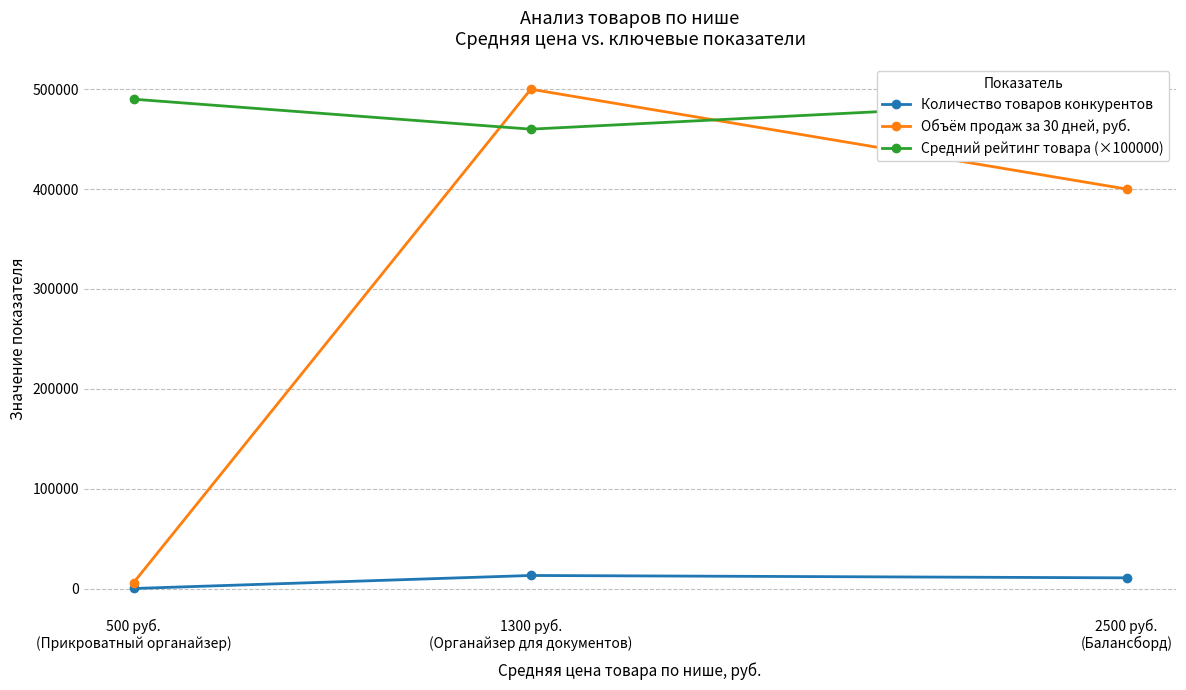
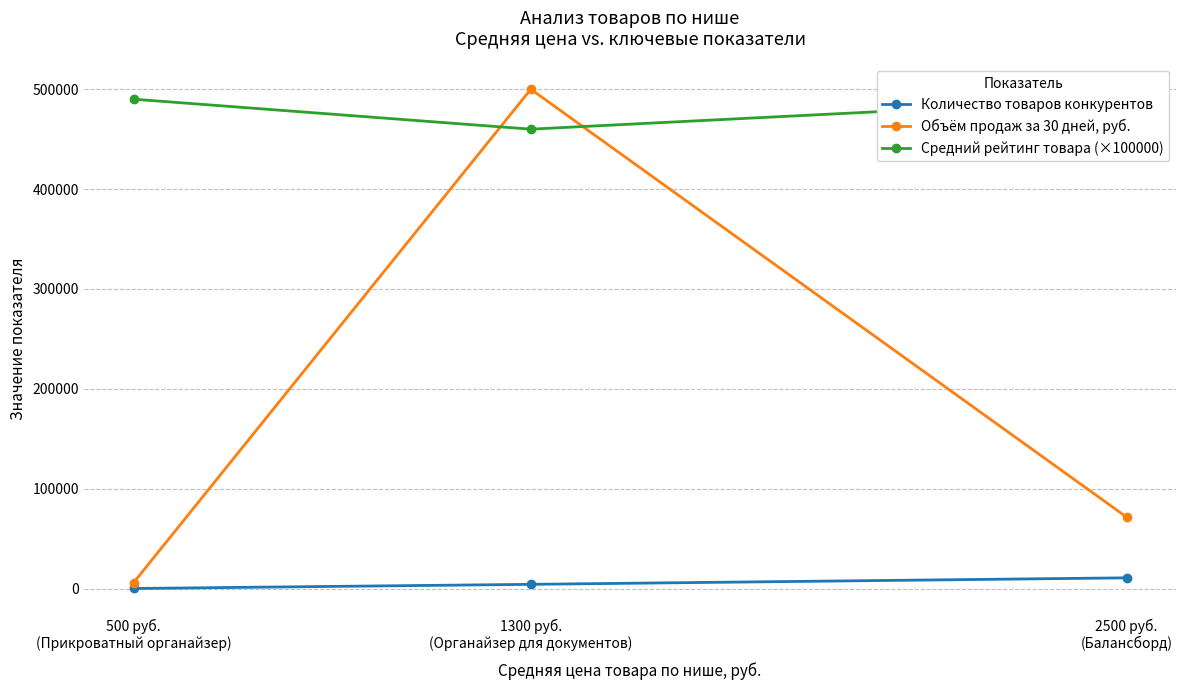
  {
    "Количество товаров конкурентов": {
      "500 руб. (Прикроватный органайзер)": 0,
-     "1300 руб. (Органайзер для документов)": 10000,
+     "1300 руб. (Органайзер для документов)": 0,
      "2500 руб. (Балансборд)": 10000
    },
    "Объём продаж за 30 дней, руб.": {
      "500 руб. (Прикроватный органайзер)": 10000,
      "1300 руб. (Органайзер для документов)": 500000,
-     "2500 руб. (Балансборд)": 400000
+     "2500 руб. (Балансборд)": 70000
    },
    "Средний рейтинг товара (×100000)": {
      "500 руб. (Прикроватный органайзер)": 490000,
      "1300 руб. (Органайзер для документов)": 460000
    }
  }
